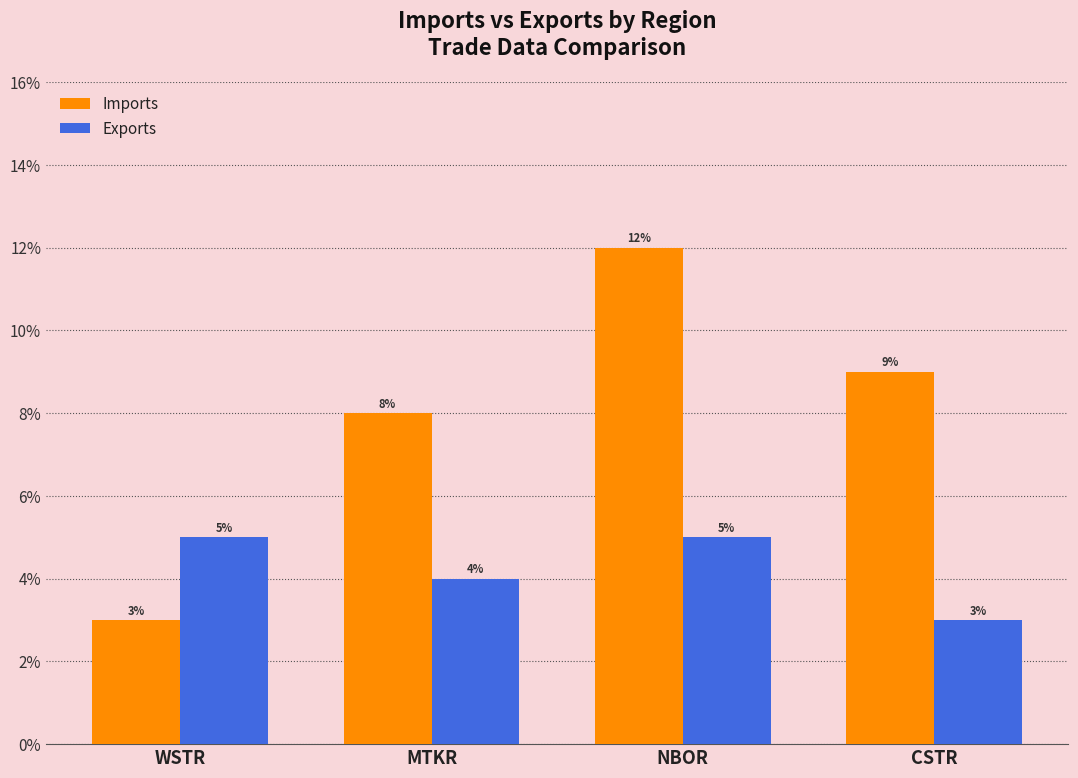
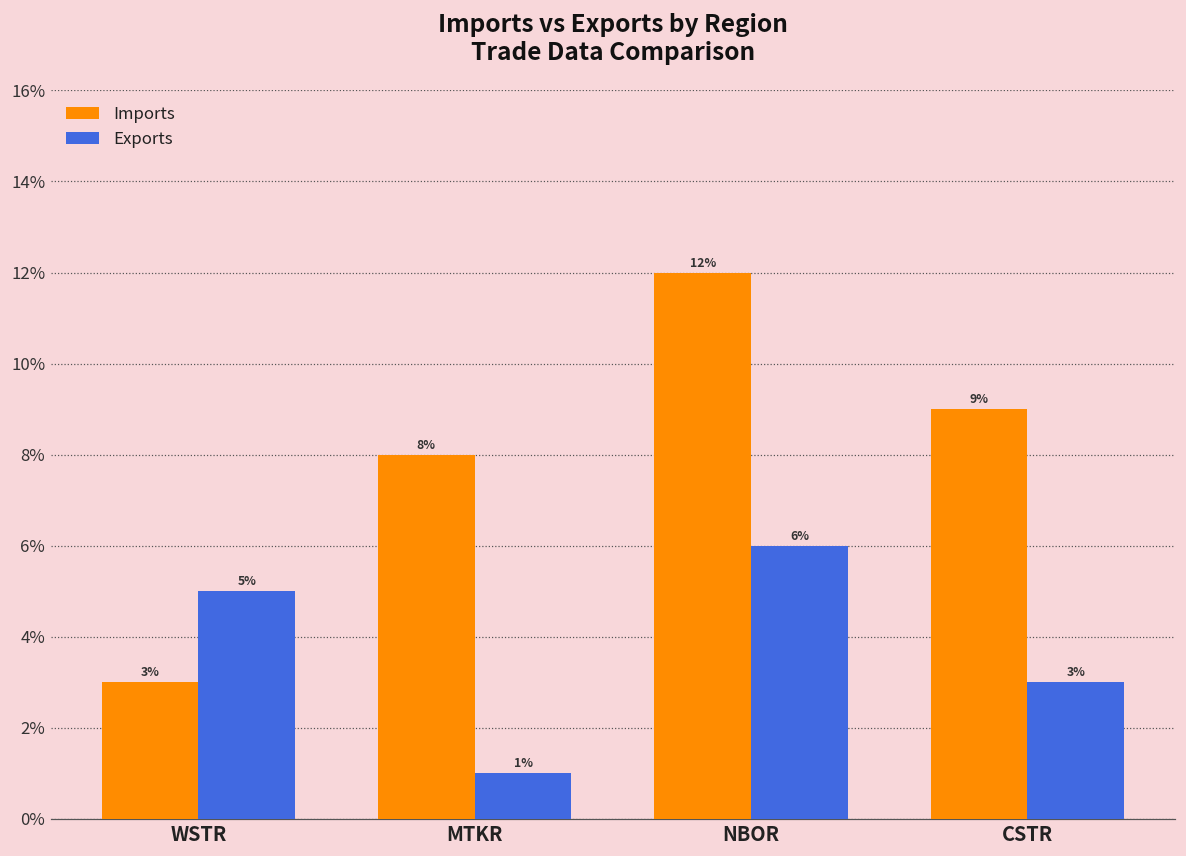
  {
    "Imports": {
      "WSTR": "3%",
      "MTKR": "8%",
      "NBOR": "12%",
      "CSTR": "9%"
    },
    "Exports": {
      "WSTR": "5%",
-     "MTKR": "4%",
-     "NBOR": "5%",
+     "MTKR": "1%",
+     "NBOR": "6%",
      "CSTR": "3%"
    }
  }
